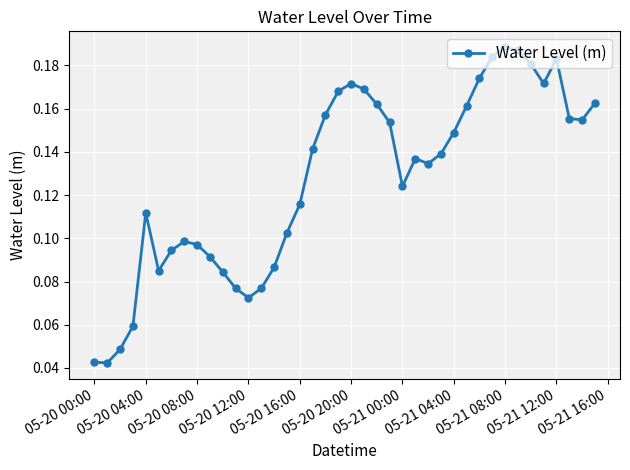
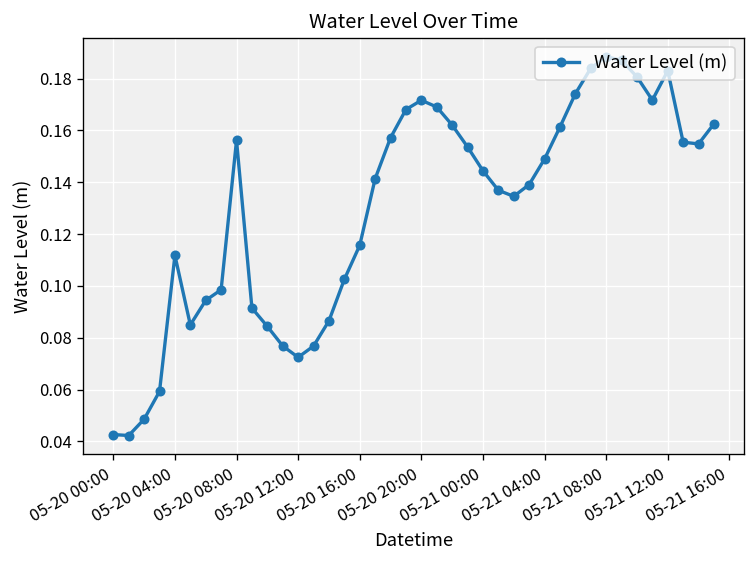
  {
    "05-20 00:00": 0.043,
    "05-20 04:00": 0.112,
-   "05-20 08:00": 0.097,
+   "05-20 08:00": 0.156,
    "05-20 12:00": 0.072,
    "05-20 16:00": 0.116,
    "05-20 20:00": 0.172,
-   "05-21 00:00": 0.124,
+   "05-21 00:00": 0.144,
    "05-21 04:00": 0.149
  }
